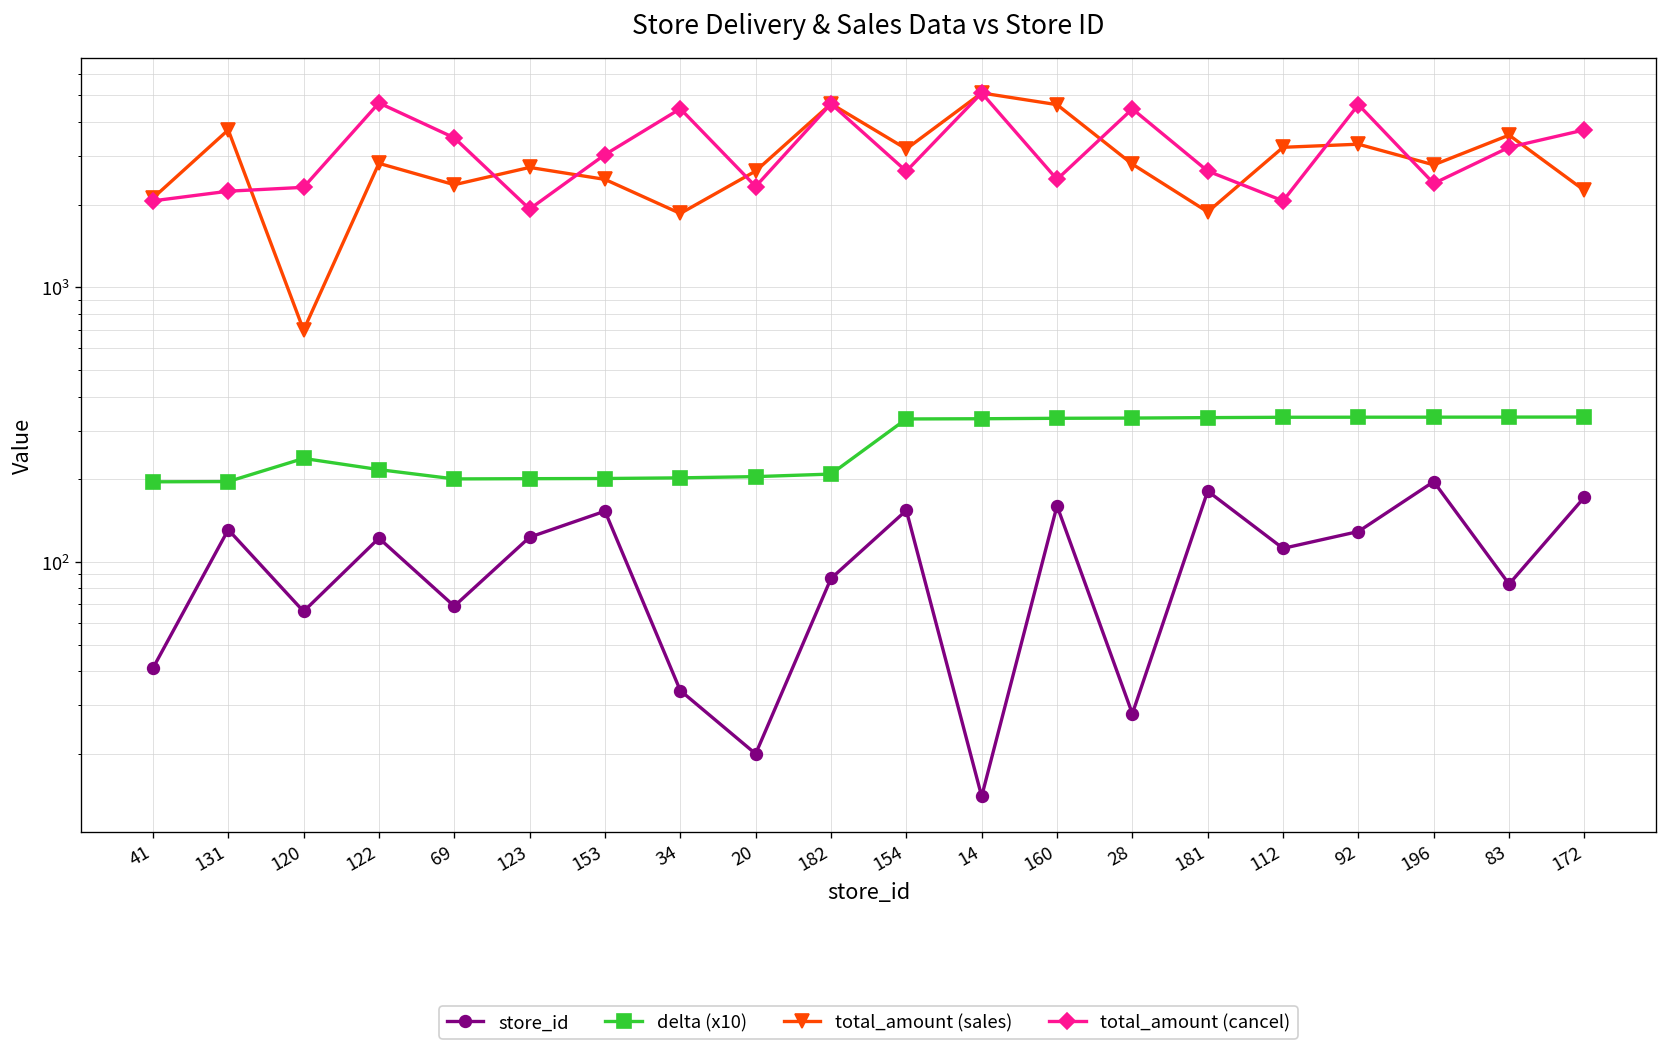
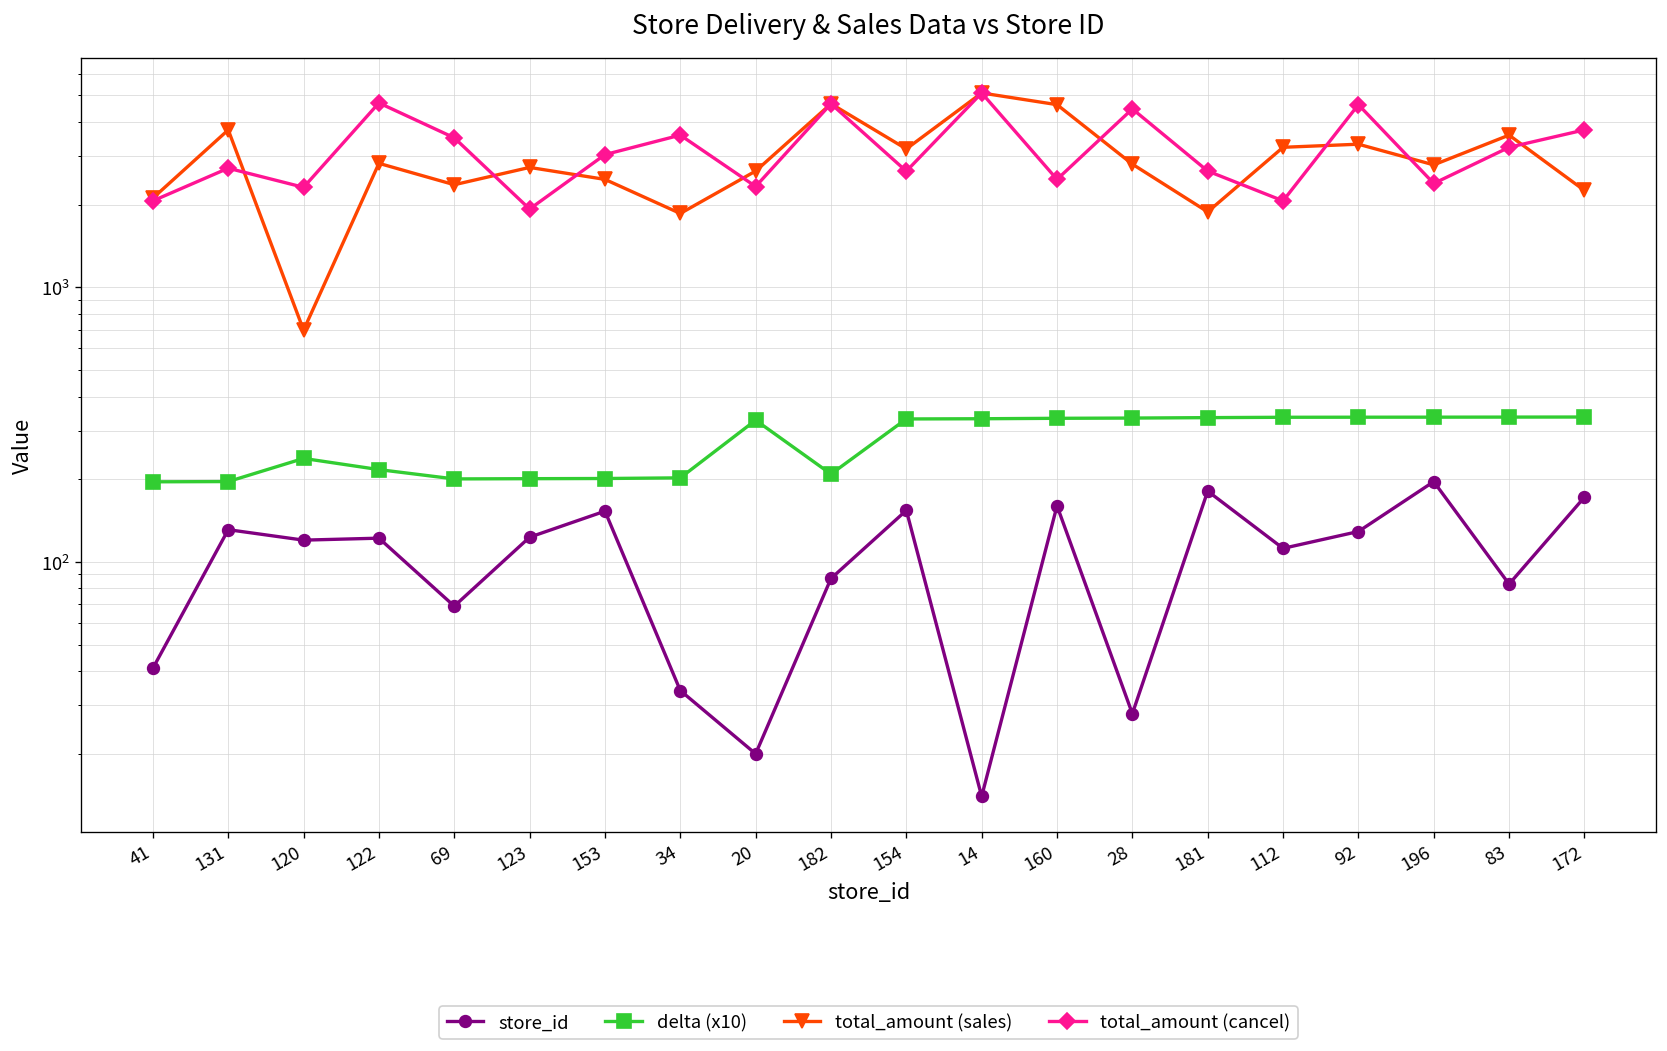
  {
    "store_id": {
      "41": 41,
      "131": 130,
-     "120": 66,
+     "120": 120,
      "122": 120,
      "69": 69,
      "123": 120,
      "153": 150,
      "34": 34,
      "20": 20,
      "182": 87,
      "154": 150,
      "14": 14,
      "160": 160,
      "28": 28,
      "181": 180,
      "112": 110,
      "92": 130,
      "196": 200,
      "83": 83,
      "172": 170
    },
    "delta (x10)": {
      "41": 200,
      "131": 200,
      "120": 240,
      "122": 220,
      "69": 200,
      "123": 200,
      "153": 200,
      "34": 200,
-     "20": 200,
+     "20": 330,
      "182": 210,
      "154": 330,
      "14": 330,
      "160": 330,
      "28": 330,
      "181": 340,
      "112": 340,
      "92": 340,
      "196": 340,
      "83": 340,
      "172": 340
    },
    "total_amount (sales)": {
      "131": 3700,
      "120": 700,
      "122": 2800,
      "69": 2400,
      "123": 2700,
      "153": 2500,
      "34": 1900,
      "20": 2700,
      "154": 3200,
      "160": 4600,
      "28": 2800,
      "181": 1900,
      "112": 3200,
      "92": 3300,
      "196": 2800,
      "83": 3600,
      "172": 2300
    },
    "total_amount (cancel)": {
-     "131": 2200,
+     "131": 2700,
      "120": 2300,
      "122": 4700,
      "69": 3500,
      "123": 1900,
      "153": 3000,
-     "34": 4500,
+     "34": 3600,
      "20": 2300,
      "154": 2600,
      "160": 2500,
      "28": 4500,
      "181": 2700,
      "112": 2100,
      "92": 4600,
      "196": 2400,
      "83": 3200,
      "172": 3700
    }
  }
